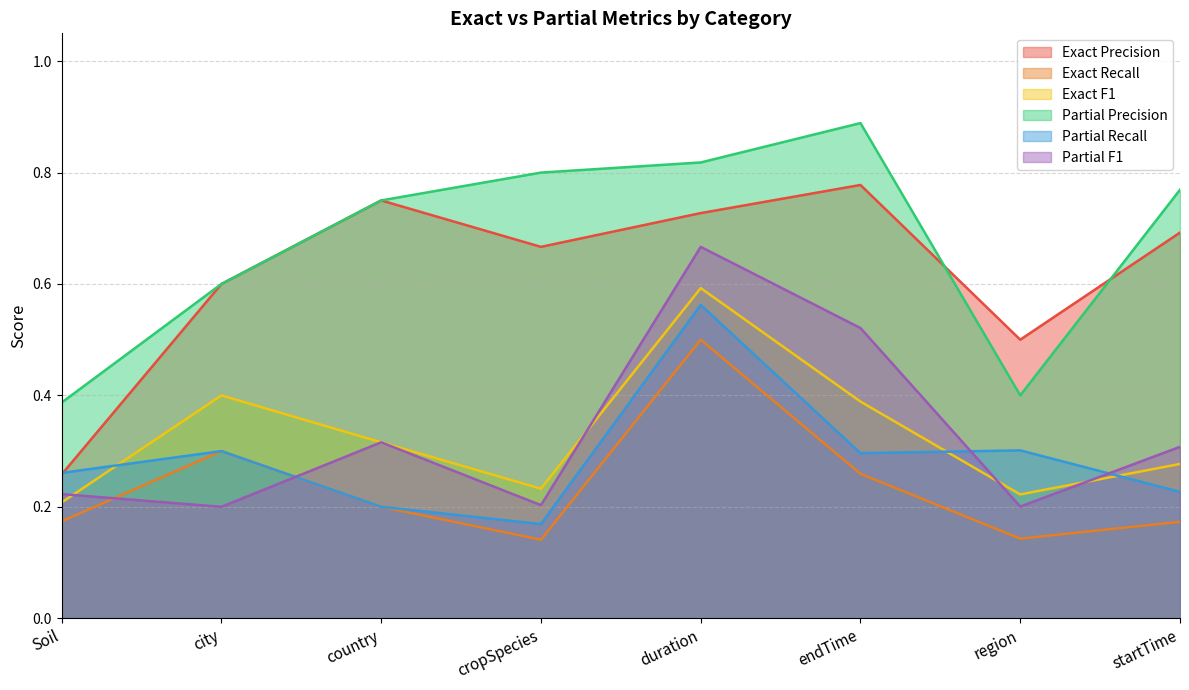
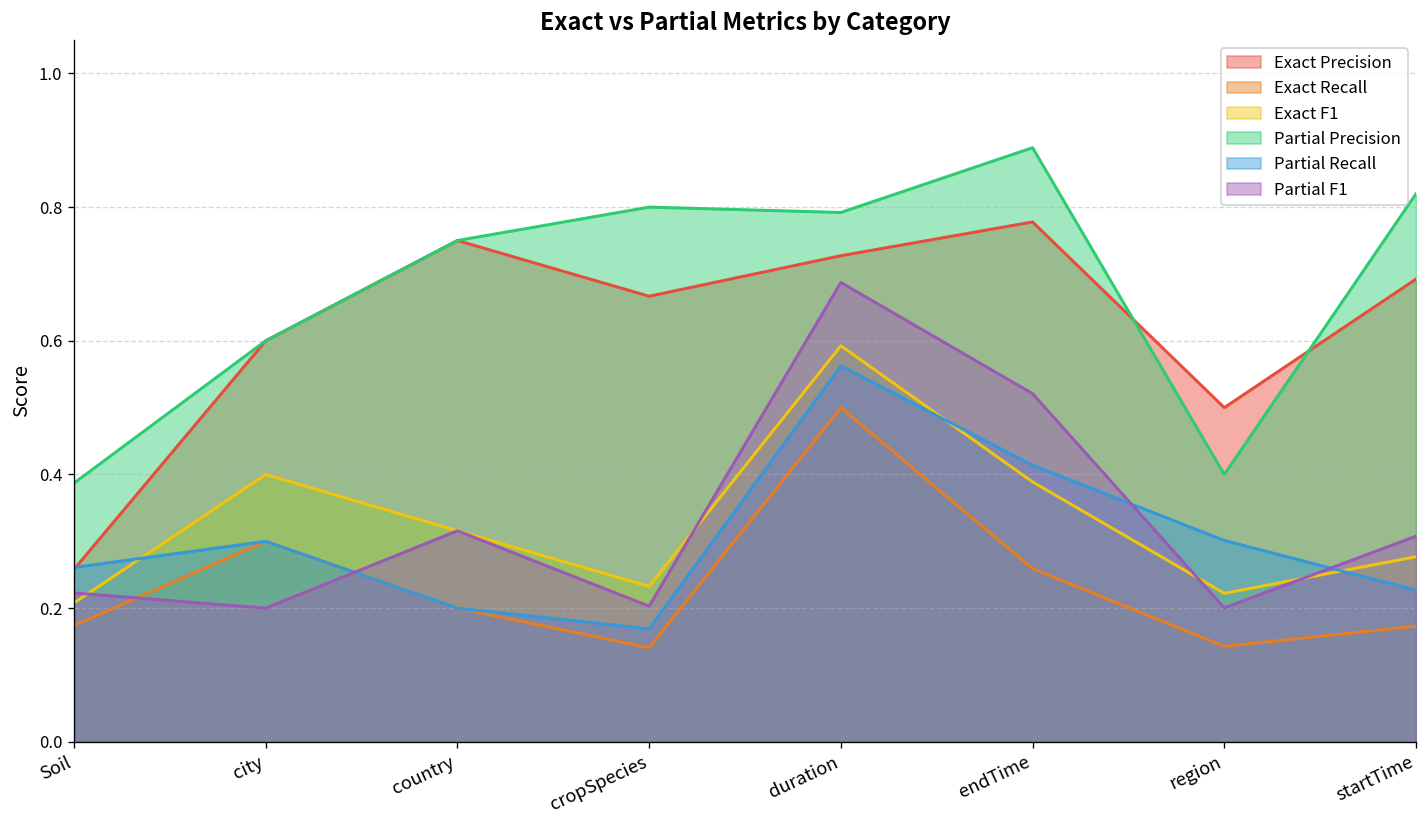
  {
    "Partial Precision": {
      "Soil": 0.39,
      "cropSpecies": 0.80,
-     "duration": 0.82,
+     "duration": 0.79,
      "endTime": 0.89,
      "region": 0.40,
-     "startTime": 0.77
+     "startTime": 0.82
    },
    "Partial Recall": {
      "cropSpecies": 0.17,
      "duration": 0.56,
-     "endTime": 0.30,
+     "endTime": 0.41,
      "region": 0.30,
      "startTime": 0.23
    },
    "Partial F1": {
      "Soil": 0.22,
      "city": 0.20,
      "cropSpecies": 0.20,
-     "duration": 0.67,
+     "duration": 0.69,
      "endTime": 0.52,
      "region": 0.20,
      "startTime": 0.31
    }
  }
